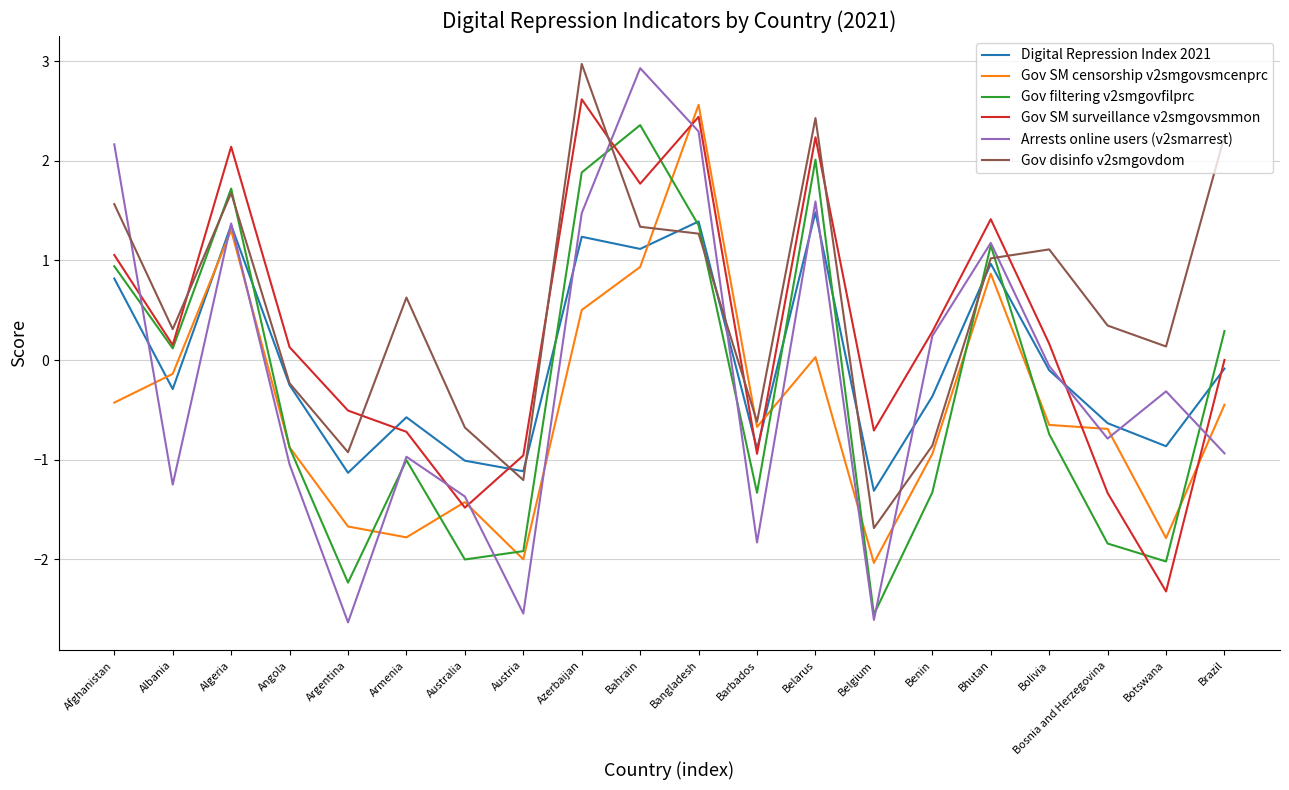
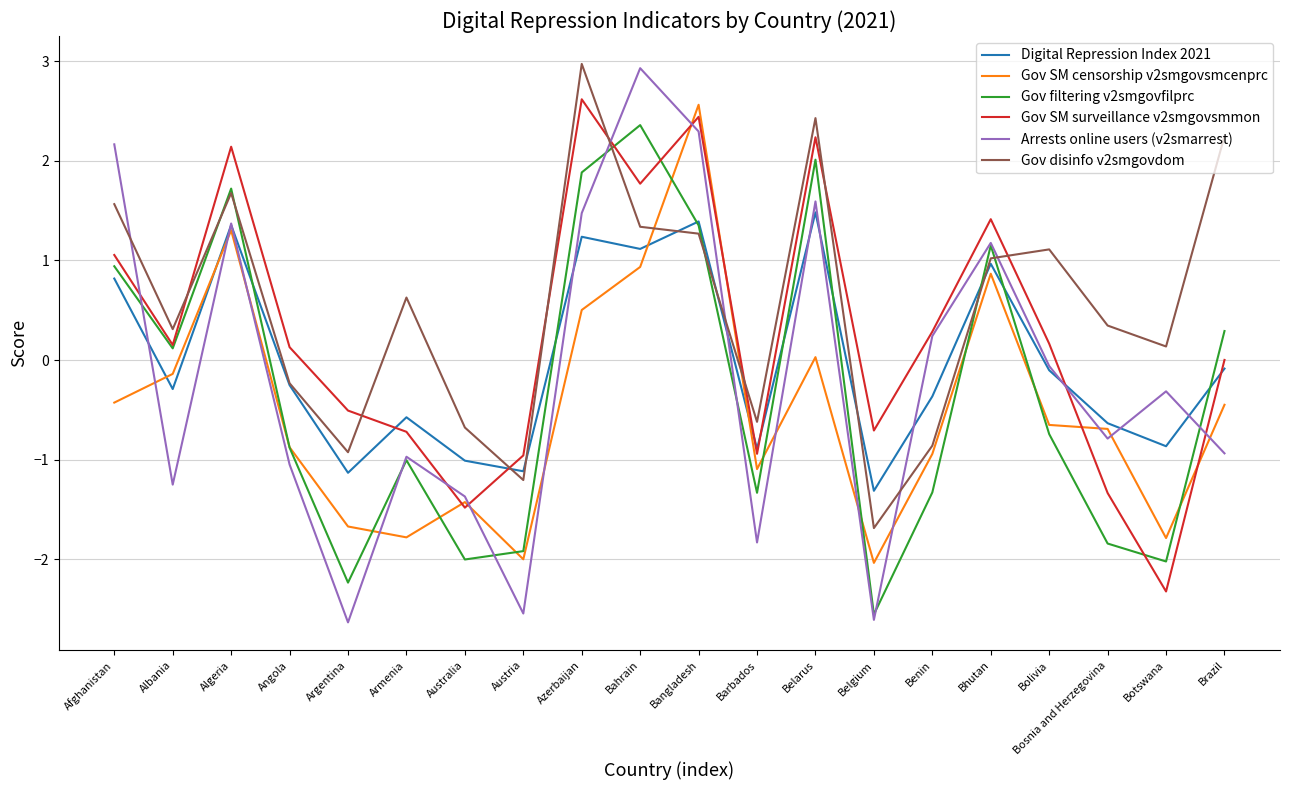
  {
    "Digital Repression Index 2021": {
      "Afghanistan": 0.8,
      "Albania": -0.3,
      "Argentina": -1.1,
      "Armenia": -0.6,
      "Australia": -1.0,
      "Austria": -1.1,
      "Azerbaijan": 1.2,
      "Bahrain": 1.1,
      "Bangladesh": 1.4,
      "Barbados": -0.9,
      "Belarus": 1.5,
      "Belgium": -1.3,
      "Benin": -0.4,
      "Bhutan": 1.0,
      "Bolivia": -0.1,
      "Bosnia and Herzegovina": -0.6,
      "Botswana": -0.9,
      "Brazil": -0.1
    },
    "Gov SM censorship v2smgovsmcenprc": {
      "Afghanistan": -0.4,
      "Albania": -0.1,
      "Algeria": 1.3,
      "Argentina": -1.7,
      "Armenia": -1.8,
      "Australia": -1.4,
      "Austria": -2.0,
      "Azerbaijan": 0.5,
      "Bahrain": 0.9,
      "Bangladesh": 2.6,
-     "Barbados": -0.7,
+     "Barbados": -1.1,
      "Belarus": 0.0,
      "Belgium": -2.0,
      "Benin": -0.9,
      "Bhutan": 0.9,
      "Bolivia": -0.7,
      "Bosnia and Herzegovina": -0.7,
      "Botswana": -1.8,
      "Brazil": -0.4
    },
    "Gov filtering v2smgovfilprc": {
      "Afghanistan": 0.9,
      "Albania": 0.1,
      "Algeria": 1.7,
      "Argentina": -2.2,
      "Armenia": -1.0,
      "Australia": -2.0,
      "Austria": -1.9,
      "Azerbaijan": 1.9,
      "Bahrain": 2.4,
      "Bangladesh": 1.4,
      "Barbados": -1.3,
      "Belarus": 2.0,
      "Belgium": -2.6,
      "Benin": -1.3,
      "Bolivia": -0.7,
      "Bosnia and Herzegovina": -1.8,
      "Botswana": -2.0,
      "Brazil": 0.3
    },
    "Gov SM surveillance v2smgovsmmon": {
      "Afghanistan": 1.1,
      "Albania": 0.2,
      "Algeria": 2.1,
      "Angola": 0.1,
      "Argentina": -0.5,
      "Armenia": -0.7,
      "Australia": -1.5,
      "Austria": -1.0,
      "Azerbaijan": 2.6,
      "Bahrain": 1.8,
      "Bangladesh": 2.4,
      "Barbados": -0.9,
      "Belarus": 2.2,
      "Belgium": -0.7,
      "Benin": 0.3,
      "Bhutan": 1.4,
      "Bolivia": 0.2,
      "Bosnia and Herzegovina": -1.3,
      "Botswana": -2.3,
      "Brazil": 0.0
    },
    "Arrests online users (v2smarrest)": {
      "Afghanistan": 2.2,
      "Albania": -1.3,
      "Angola": -1.0,
      "Argentina": -2.6,
      "Armenia": -1.0,
      "Australia": -1.4,
      "Austria": -2.5,
      "Azerbaijan": 1.5,
      "Bahrain": 2.9,
      "Bangladesh": 2.3,
      "Barbados": -1.8,
      "Belarus": 1.6,
      "Belgium": -2.6,
      "Benin": 0.2,
      "Bolivia": -0.1,
      "Bosnia and Herzegovina": -0.8,
      "Botswana": -0.3,
      "Brazil": -0.9
    },
    "Gov disinfo v2smgovdom": {
      "Afghanistan": 1.6,
      "Albania": 0.3,
      "Algeria": 1.7,
      "Argentina": -0.9,
      "Armenia": 0.6,
      "Australia": -0.7,
      "Austria": -1.2,
      "Azerbaijan": 3.0,
      "Bahrain": 1.3,
      "Bangladesh": 1.3,
      "Barbados": -0.6,
      "Belarus": 2.4,
      "Belgium": -1.7,
      "Benin": -0.9,
      "Bhutan": 1.0,
      "Bolivia": 1.1,
      "Bosnia and Herzegovina": 0.3,
      "Botswana": 0.1
    }
  }
